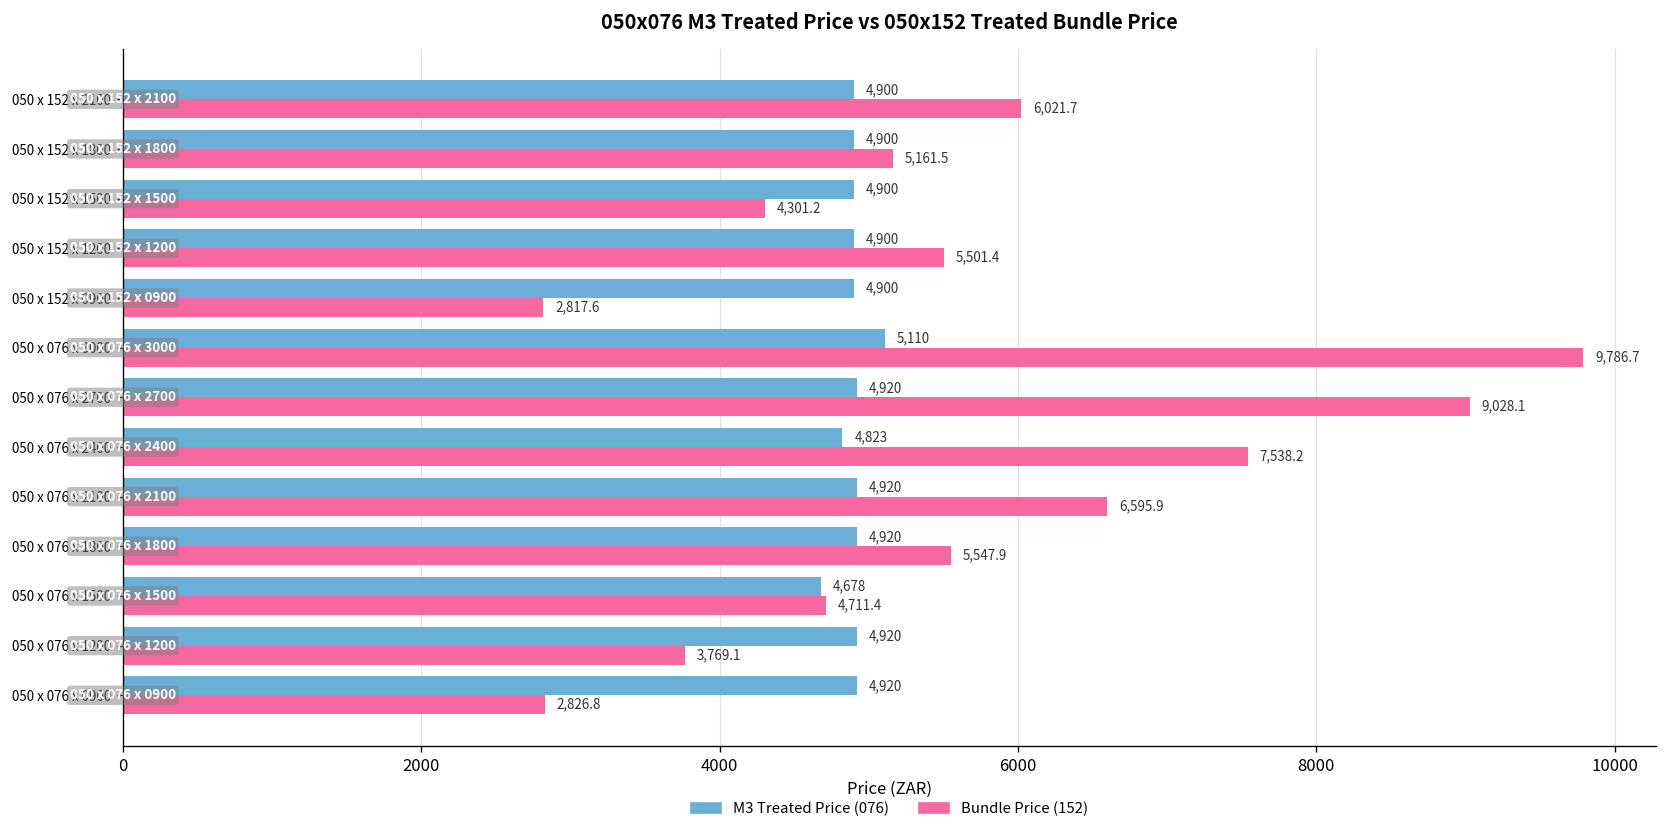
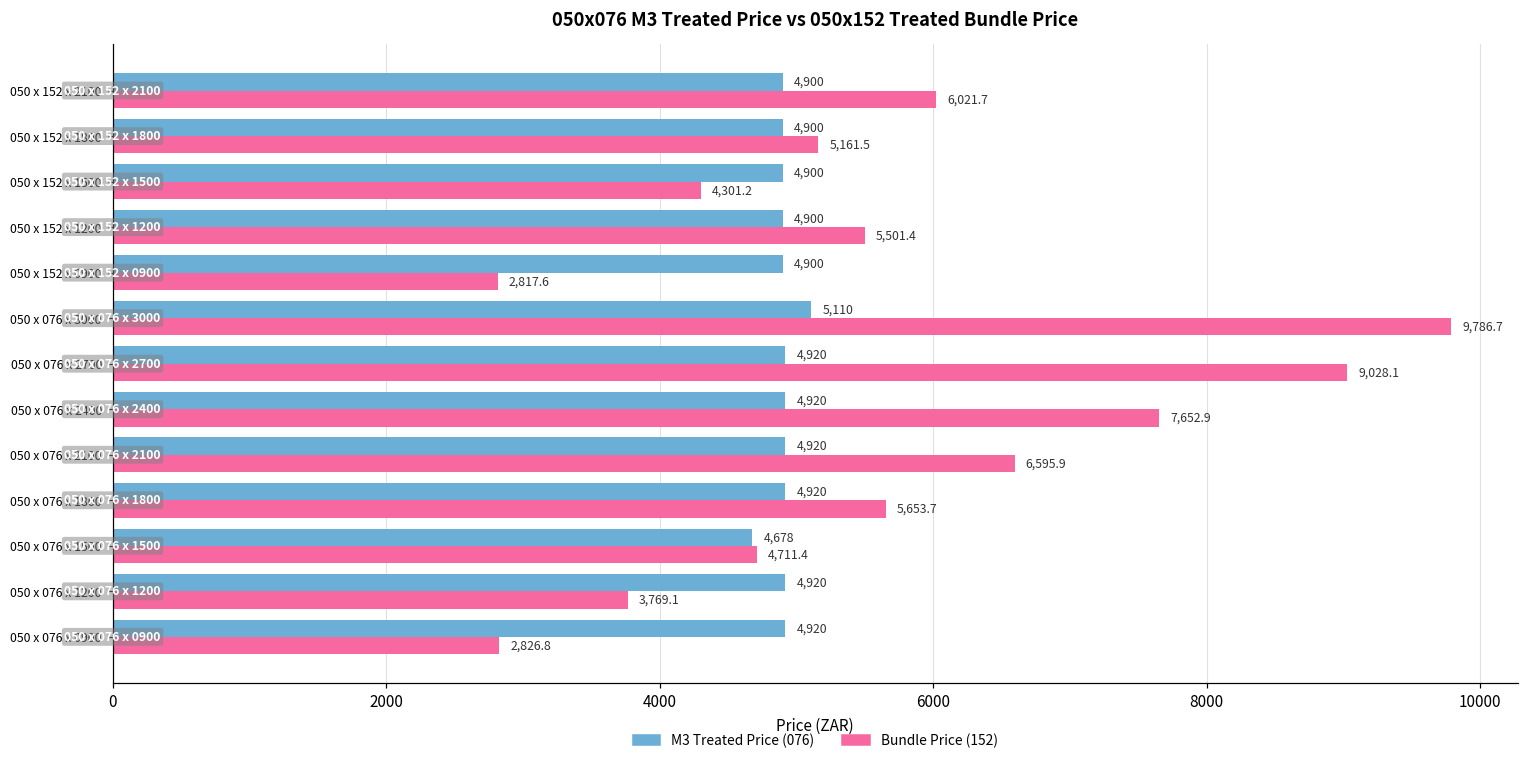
  {
    "M3 Treated Price (076)": {
      "050 x 152 x 2100": "4,900",
      "050 x 152 x 1800": "4,900",
      "050 x 152 x 1500": "4,900",
      "050 x 152 x 1200": "4,900",
      "050 x 152 x 0900": "4,900",
      "050 x 076 x 3000": "5,110",
      "050 x 076 x 2700": "4,920",
-     "050 x 076 x 2400": "4,823",
+     "050 x 076 x 2400": "4,920",
      "050 x 076 x 2100": "4,920",
      "050 x 076 x 1800": "4,920",
      "050 x 076 x 1500": "4,678",
      "050 x 076 x 1200": "4,920",
      "050 x 076 x 0900": "4,920"
    },
    "Bundle Price (152)": {
      "050 x 152 x 2100": "6,021.7",
      "050 x 152 x 1800": "5,161.5",
      "050 x 152 x 1500": "4,301.2",
      "050 x 152 x 1200": "5,501.4",
      "050 x 152 x 0900": "2,817.6",
      "050 x 076 x 3000": "9,786.7",
      "050 x 076 x 2700": "9,028.1",
-     "050 x 076 x 2400": "7,538.2",
+     "050 x 076 x 2400": "7,652.9",
      "050 x 076 x 2100": "6,595.9",
-     "050 x 076 x 1800": "5,547.9",
+     "050 x 076 x 1800": "5,653.7",
      "050 x 076 x 1500": "4,711.4",
      "050 x 076 x 1200": "3,769.1",
      "050 x 076 x 0900": "2,826.8"
    }
  }
